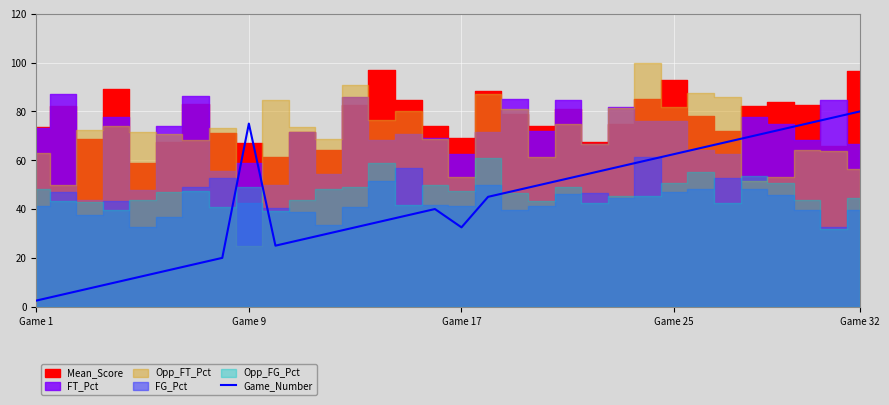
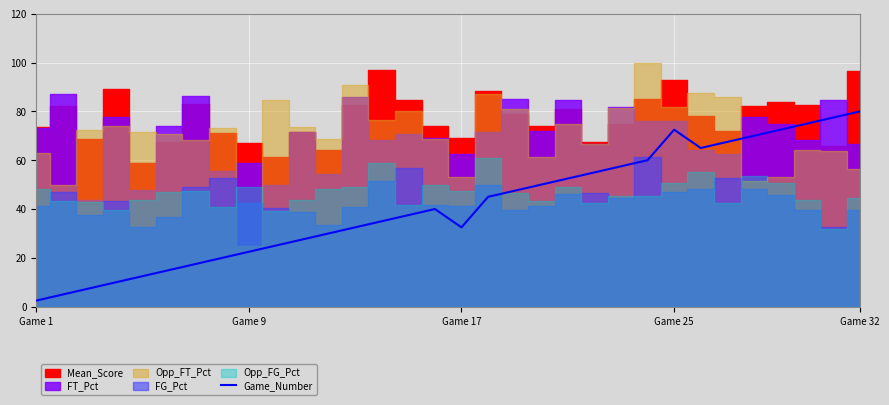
  {
    "Game_Number": {
      "Game 1": 3,
-     "Game 9": 75,
+     "Game 9": 23,
      "Game 17": 33,
-     "Game 25": 63,
+     "Game 25": 73,
      "Game 32": 80
    }
  }
